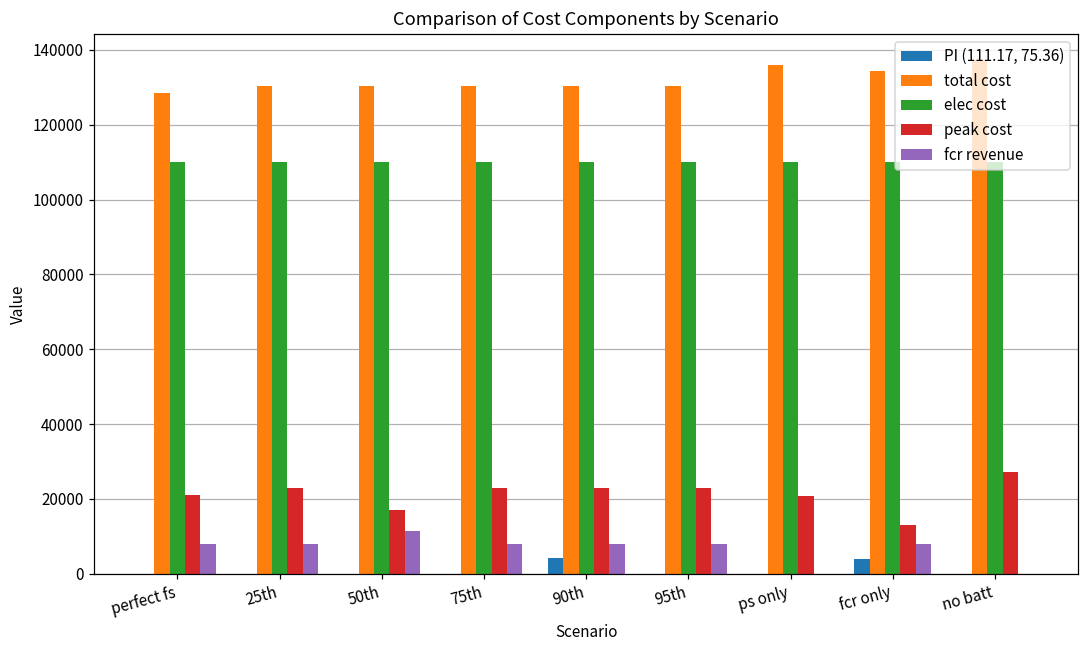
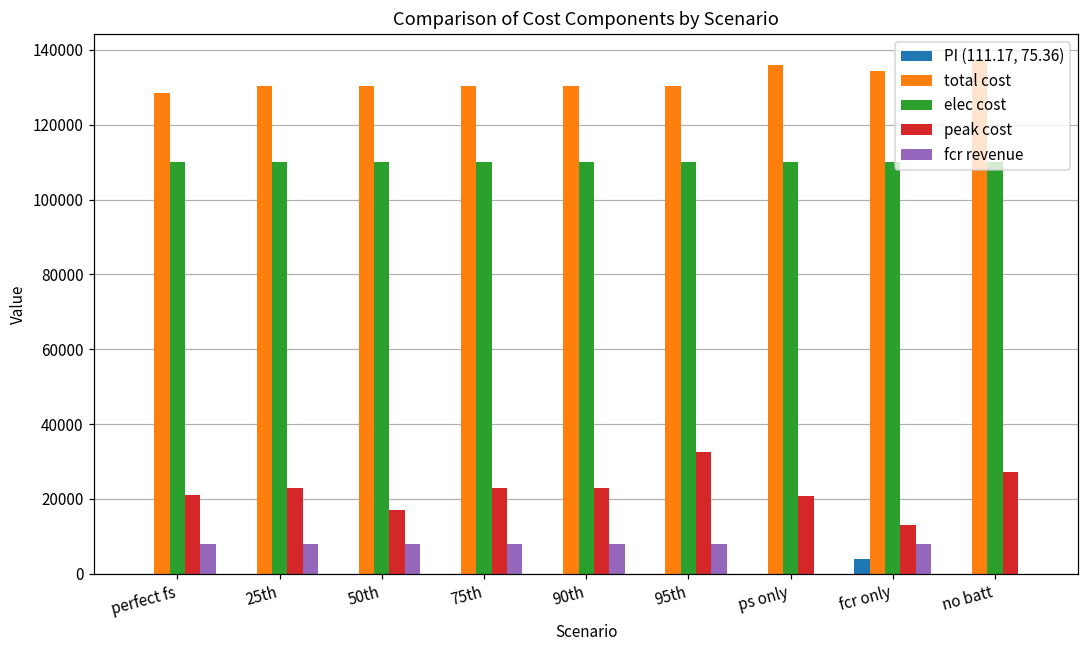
  {
    "PI (111.17, 75.36)": {
-     "90th": 4000,
+     "90th": 0,
      "fcr only": 4000,
      "no batt": 0
    },
    "total cost": {
      "perfect fs": 129000,
      "25th": 130000,
      "50th": 130000,
      "75th": 130000,
      "90th": 130000,
      "95th": 130000,
      "ps only": 136000,
      "fcr only": 134000
    },
    "elec cost": {
      "perfect fs": 110000,
      "25th": 110000,
      "50th": 110000,
      "75th": 110000,
      "90th": 110000,
      "95th": 110000,
      "ps only": 110000,
      "fcr only": 110000
    },
    "peak cost": {
      "perfect fs": 21000,
      "25th": 23000,
      "50th": 17000,
      "75th": 23000,
      "90th": 23000,
-     "95th": 23000,
+     "95th": 32000,
      "ps only": 21000,
      "fcr only": 13000,
      "no batt": 27000
    },
    "fcr revenue": {
      "perfect fs": 8000,
      "25th": 8000,
-     "50th": 11000,
+     "50th": 8000,
      "75th": 8000,
      "90th": 8000,
      "95th": 8000,
      "ps only": 0,
      "fcr only": 8000,
      "no batt": 0
    }
  }
